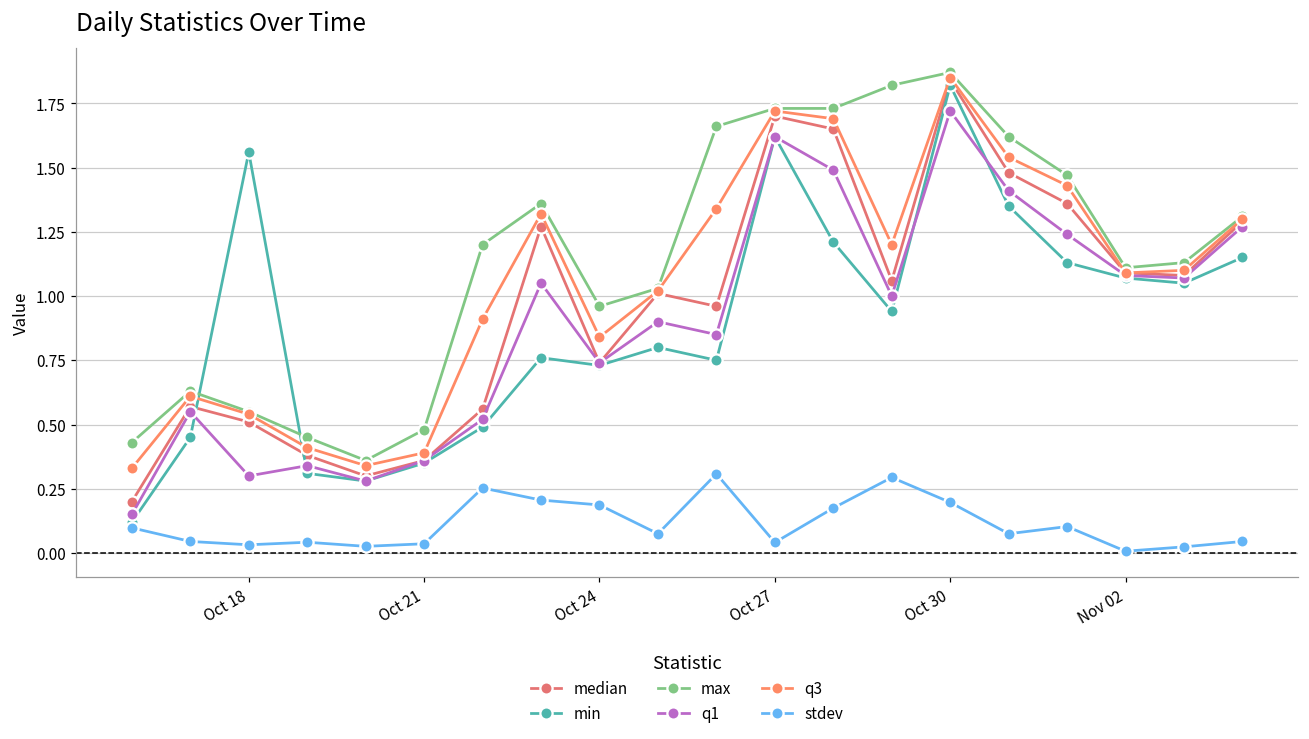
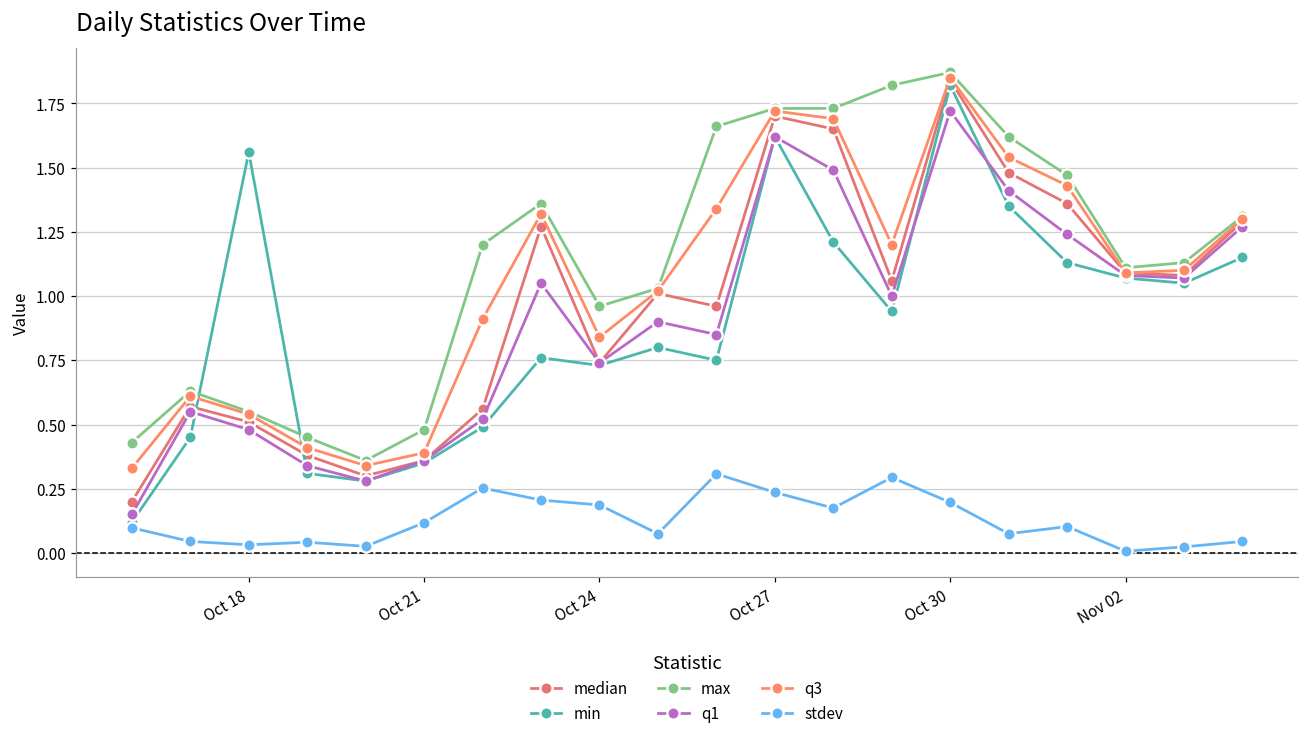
  {
    "min": {
      "Oct 18": 1.56,
      "Oct 30": 1.82
    },
    "max": {
      "Oct 21": 0.48,
      "Oct 24": 0.96,
      "Oct 30": 1.87,
      "Nov 02": 1.11
    },
    "q1": {
-     "Oct 18": 0.30,
+     "Oct 18": 0.48,
      "Oct 30": 1.72
    },
    "stdev": {
      "Oct 18": 0.03,
-     "Oct 21": 0.04,
+     "Oct 21": 0.12,
      "Oct 24": 0.19,
-     "Oct 27": 0.04,
+     "Oct 27": 0.24,
      "Oct 30": 0.20,
      "Nov 02": 0.01
    }
  }
